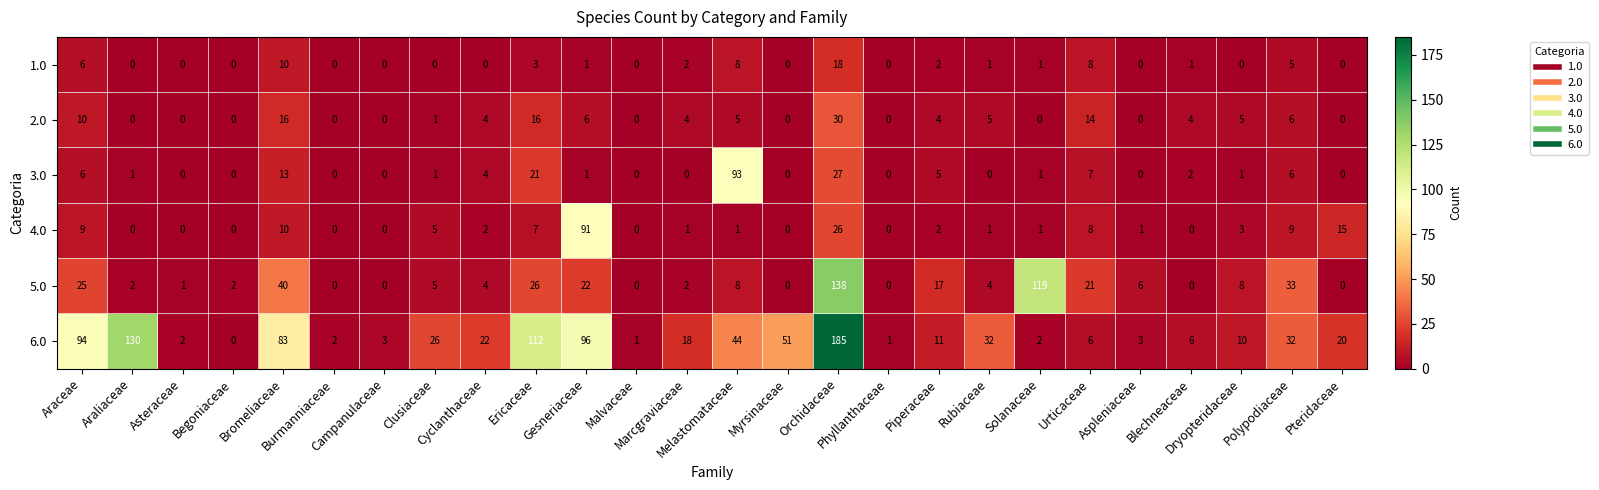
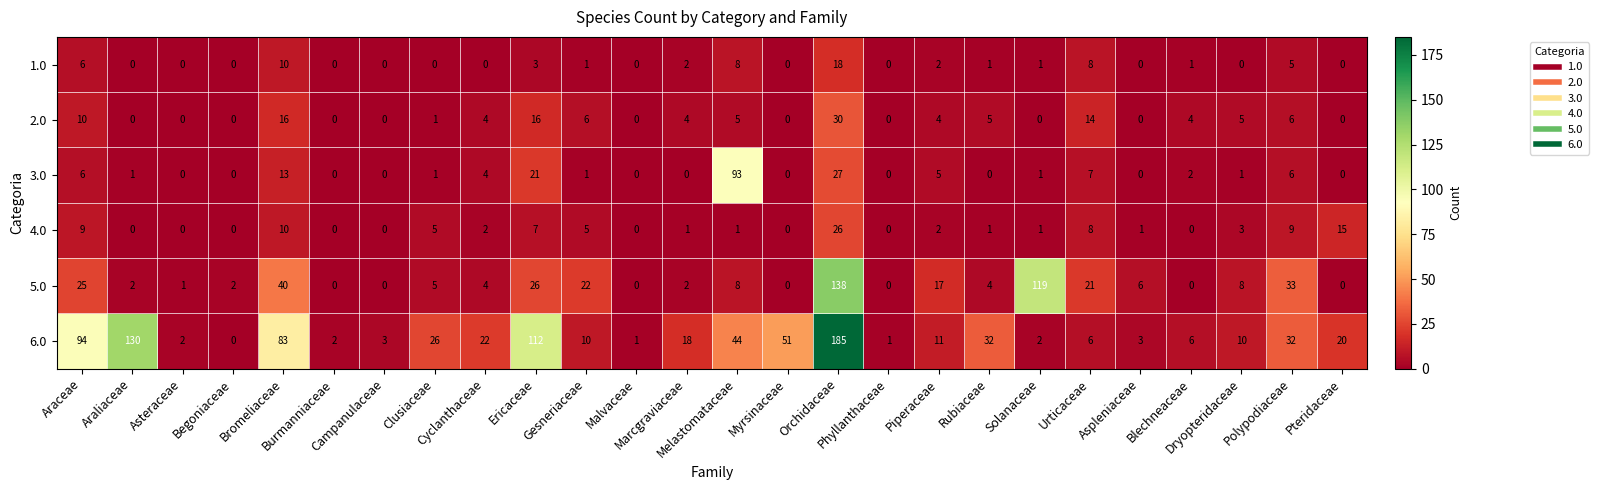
  {
    "1.0": {
      "Araceae": 6,
      "Araliaceae": 0,
      "Asteraceae": 0,
      "Begoniaceae": 0,
      "Bromeliaceae": 10,
      "Burmanniaceae": 0,
      "Campanulaceae": 0,
      "Clusiaceae": 0,
      "Cyclanthaceae": 0,
      "Ericaceae": 3,
      "Gesneriaceae": 1,
      "Malvaceae": 0,
      "Marcgraviaceae": 2,
      "Melastomataceae": 8,
      "Myrsinaceae": 0,
      "Orchidaceae": 18,
      "Phyllanthaceae": 0,
      "Piperaceae": 2,
      "Rubiaceae": 1,
      "Solanaceae": 1,
      "Urticaceae": 8,
      "Aspleniaceae": 0,
      "Blechneaceae": 1,
      "Dryopteridaceae": 0,
      "Polypodiaceae": 5,
      "Pteridaceae": 0
    },
    "2.0": {
      "Araceae": 10,
      "Araliaceae": 0,
      "Asteraceae": 0,
      "Begoniaceae": 0,
      "Bromeliaceae": 16,
      "Burmanniaceae": 0,
      "Campanulaceae": 0,
      "Clusiaceae": 1,
      "Cyclanthaceae": 4,
      "Ericaceae": 16,
      "Gesneriaceae": 6,
      "Malvaceae": 0,
      "Marcgraviaceae": 4,
      "Melastomataceae": 5,
      "Myrsinaceae": 0,
      "Orchidaceae": 30,
      "Phyllanthaceae": 0,
      "Piperaceae": 4,
      "Rubiaceae": 5,
      "Solanaceae": 0,
      "Urticaceae": 14,
      "Aspleniaceae": 0,
      "Blechneaceae": 4,
      "Dryopteridaceae": 5,
      "Polypodiaceae": 6,
      "Pteridaceae": 0
    },
    "3.0": {
      "Araceae": 6,
      "Araliaceae": 1,
      "Asteraceae": 0,
      "Begoniaceae": 0,
      "Bromeliaceae": 13,
      "Burmanniaceae": 0,
      "Campanulaceae": 0,
      "Clusiaceae": 1,
      "Cyclanthaceae": 4,
      "Ericaceae": 21,
      "Gesneriaceae": 1,
      "Malvaceae": 0,
      "Marcgraviaceae": 0,
      "Melastomataceae": 93,
      "Myrsinaceae": 0,
      "Orchidaceae": 27,
      "Phyllanthaceae": 0,
      "Piperaceae": 5,
      "Rubiaceae": 0,
      "Solanaceae": 1,
      "Urticaceae": 7,
      "Aspleniaceae": 0,
      "Blechneaceae": 2,
      "Dryopteridaceae": 1,
      "Polypodiaceae": 6,
      "Pteridaceae": 0
    },
    "4.0": {
      "Araceae": 9,
      "Araliaceae": 0,
      "Asteraceae": 0,
      "Begoniaceae": 0,
      "Bromeliaceae": 10,
      "Burmanniaceae": 0,
      "Campanulaceae": 0,
      "Clusiaceae": 5,
      "Cyclanthaceae": 2,
      "Ericaceae": 7,
-     "Gesneriaceae": 91,
+     "Gesneriaceae": 5,
      "Malvaceae": 0,
      "Marcgraviaceae": 1,
      "Melastomataceae": 1,
      "Myrsinaceae": 0,
      "Orchidaceae": 26,
      "Phyllanthaceae": 0,
      "Piperaceae": 2,
      "Rubiaceae": 1,
      "Solanaceae": 1,
      "Urticaceae": 8,
      "Aspleniaceae": 1,
      "Blechneaceae": 0,
      "Dryopteridaceae": 3,
      "Polypodiaceae": 9,
      "Pteridaceae": 15
    },
    "5.0": {
      "Araceae": 25,
      "Araliaceae": 2,
      "Asteraceae": 1,
      "Begoniaceae": 2,
      "Bromeliaceae": 40,
      "Burmanniaceae": 0,
      "Campanulaceae": 0,
      "Clusiaceae": 5,
      "Cyclanthaceae": 4,
      "Ericaceae": 26,
      "Gesneriaceae": 22,
      "Malvaceae": 0,
      "Marcgraviaceae": 2,
      "Melastomataceae": 8,
      "Myrsinaceae": 0,
      "Orchidaceae": 138,
      "Phyllanthaceae": 0,
      "Piperaceae": 17,
      "Rubiaceae": 4,
      "Solanaceae": 119,
      "Urticaceae": 21,
      "Aspleniaceae": 6,
      "Blechneaceae": 0,
      "Dryopteridaceae": 8,
      "Polypodiaceae": 33,
      "Pteridaceae": 0
    },
    "6.0": {
      "Araceae": 94,
      "Araliaceae": 130,
      "Asteraceae": 2,
      "Begoniaceae": 0,
      "Bromeliaceae": 83,
      "Burmanniaceae": 2,
      "Campanulaceae": 3,
      "Clusiaceae": 26,
      "Cyclanthaceae": 22,
      "Ericaceae": 112,
-     "Gesneriaceae": 96,
+     "Gesneriaceae": 10,
      "Malvaceae": 1,
      "Marcgraviaceae": 18,
      "Melastomataceae": 44,
      "Myrsinaceae": 51,
      "Orchidaceae": 185,
      "Phyllanthaceae": 1,
      "Piperaceae": 11,
      "Rubiaceae": 32,
      "Solanaceae": 2,
      "Urticaceae": 6,
      "Aspleniaceae": 3,
      "Blechneaceae": 6,
      "Dryopteridaceae": 10,
      "Polypodiaceae": 32,
      "Pteridaceae": 20
    }
  }
